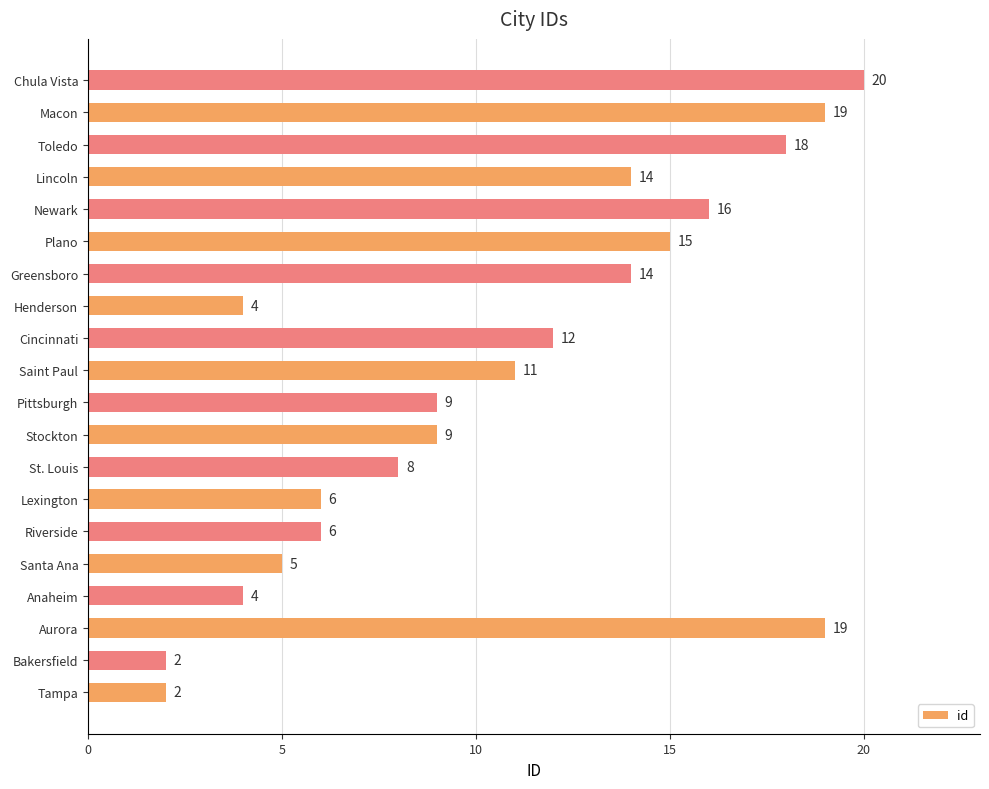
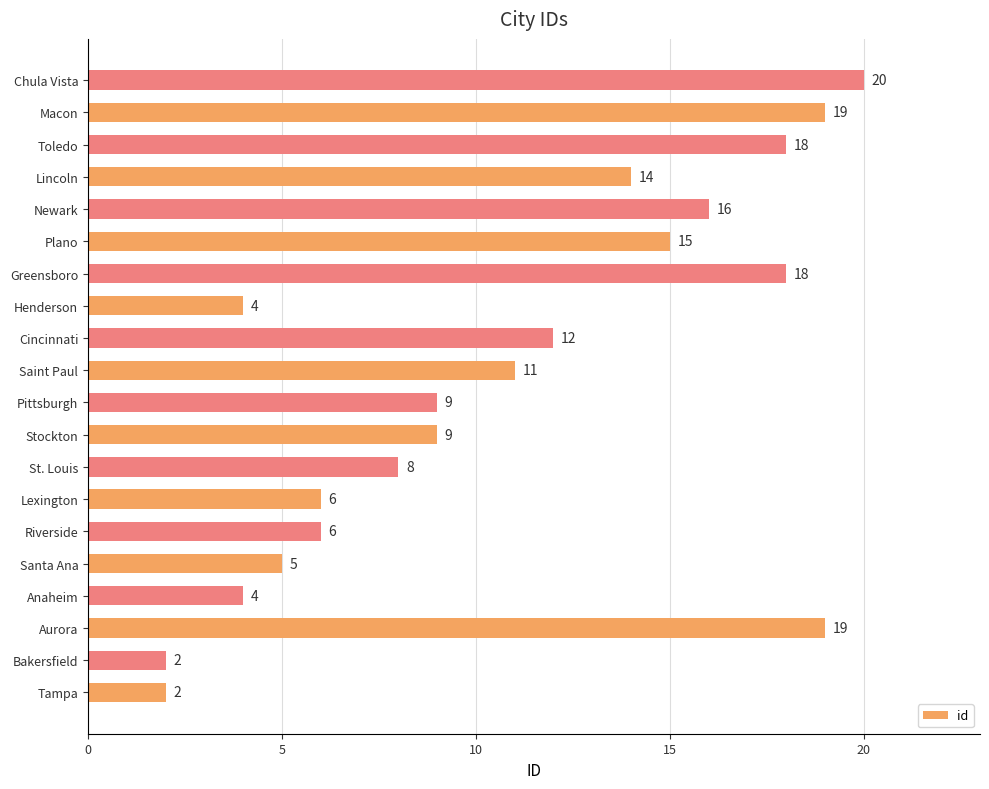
  {
    "Chula Vista": 20,
    "Macon": 19,
    "Toledo": 18,
    "Lincoln": 14,
    "Newark": 16,
    "Plano": 15,
-   "Greensboro": 14,
+   "Greensboro": 18,
    "Henderson": 4,
    "Cincinnati": 12,
    "Saint Paul": 11,
    "Pittsburgh": 9,
    "Stockton": 9,
    "St. Louis": 8,
    "Lexington": 6,
    "Riverside": 6,
    "Santa Ana": 5,
    "Anaheim": 4,
    "Aurora": 19,
    "Bakersfield": 2,
    "Tampa": 2
  }
